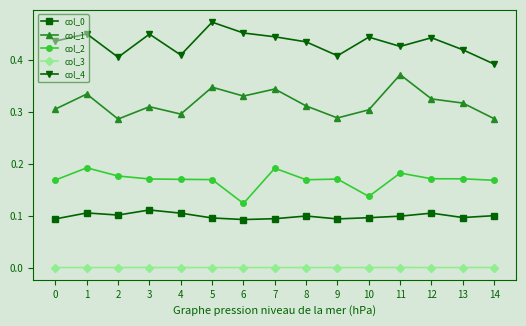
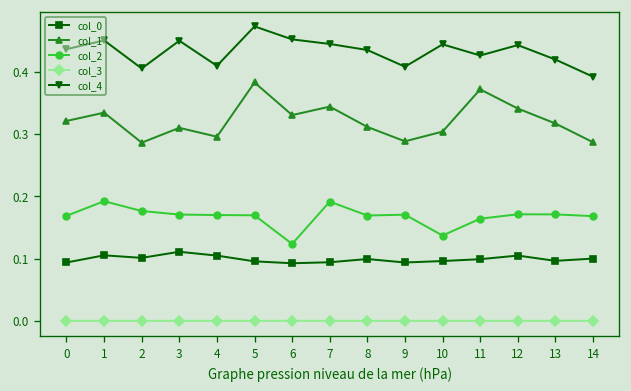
  {
    "col_1": {
-     "0": 0.31,
+     "0": 0.32,
      "1": 0.33,
      "2": 0.29,
      "3": 0.31,
      "4": 0.30,
-     "5": 0.35,
+     "5": 0.38,
      "6": 0.33,
      "7": 0.34,
      "8": 0.31,
      "9": 0.29,
      "10": 0.30,
      "11": 0.37,
-     "12": 0.33,
+     "12": 0.34,
      "13": 0.32,
      "14": 0.29
    },
    "col_2": {
      "0": 0.17,
      "1": 0.19,
      "2": 0.18,
      "3": 0.17,
      "4": 0.17,
      "5": 0.17,
      "6": 0.12,
      "7": 0.19,
      "8": 0.17,
      "9": 0.17,
      "10": 0.14,
-     "11": 0.18,
+     "11": 0.16,
      "12": 0.17,
      "13": 0.17,
      "14": 0.17
    },
    "col_3": {
      "0": 0.00,
      "1": 0.00,
      "2": 0.00,
      "3": 0.00,
      "4": 0.00,
      "5": 0.00,
      "6": 0.00,
      "7": 0.00,
      "8": 0.00,
      "9": 0.00,
      "10": 0.00,
      "11": 0.00,
      "12": 0.00,
      "13": 0.00,
      "14": 0.00
    }
  }
